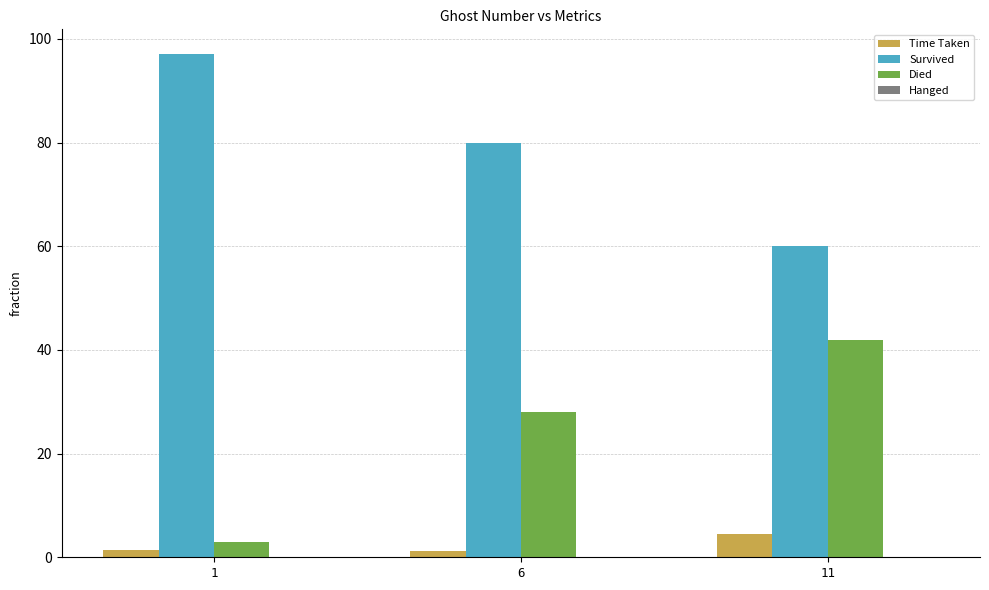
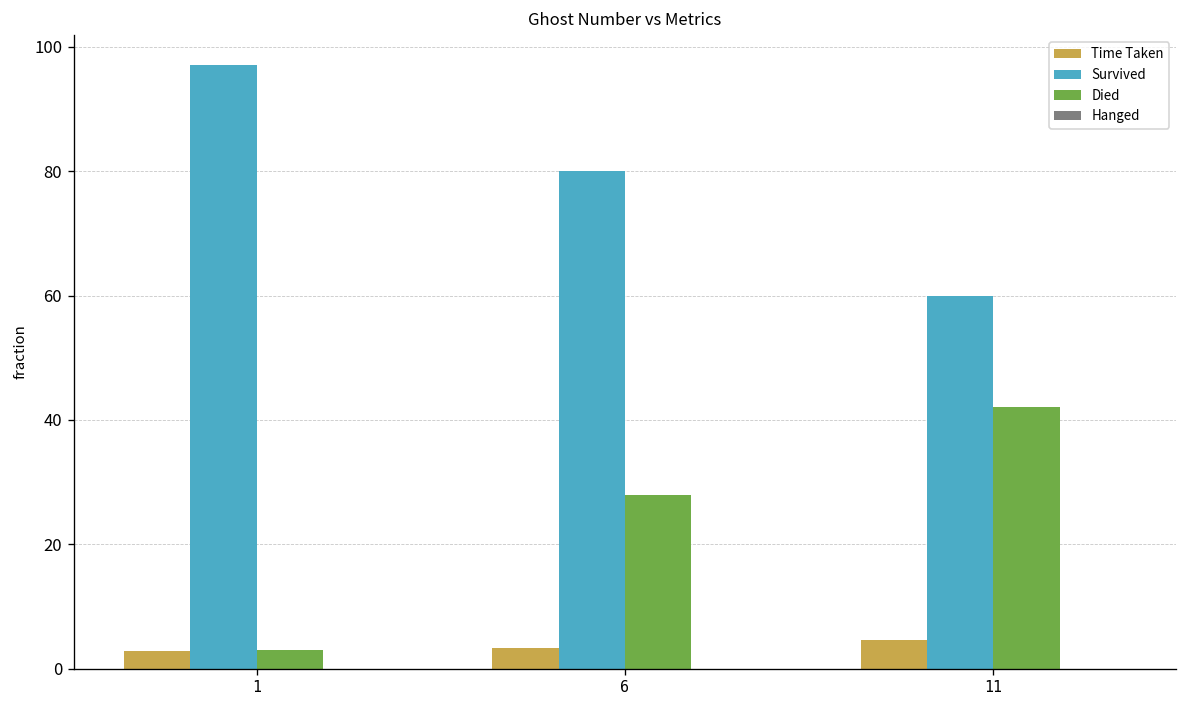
  {
    "Time Taken": {
-     "1": 1,
-     "6": 1,
+     "1": 3,
+     "6": 3,
      "11": 5
    },
    "Survived": {
      "1": 97,
      "6": 80,
      "11": 60
    },
    "Died": {
      "1": 3,
      "6": 28,
      "11": 42
    },
    "Hanged": {
      "1": 0,
      "6": 0,
      "11": 0
    }
  }
